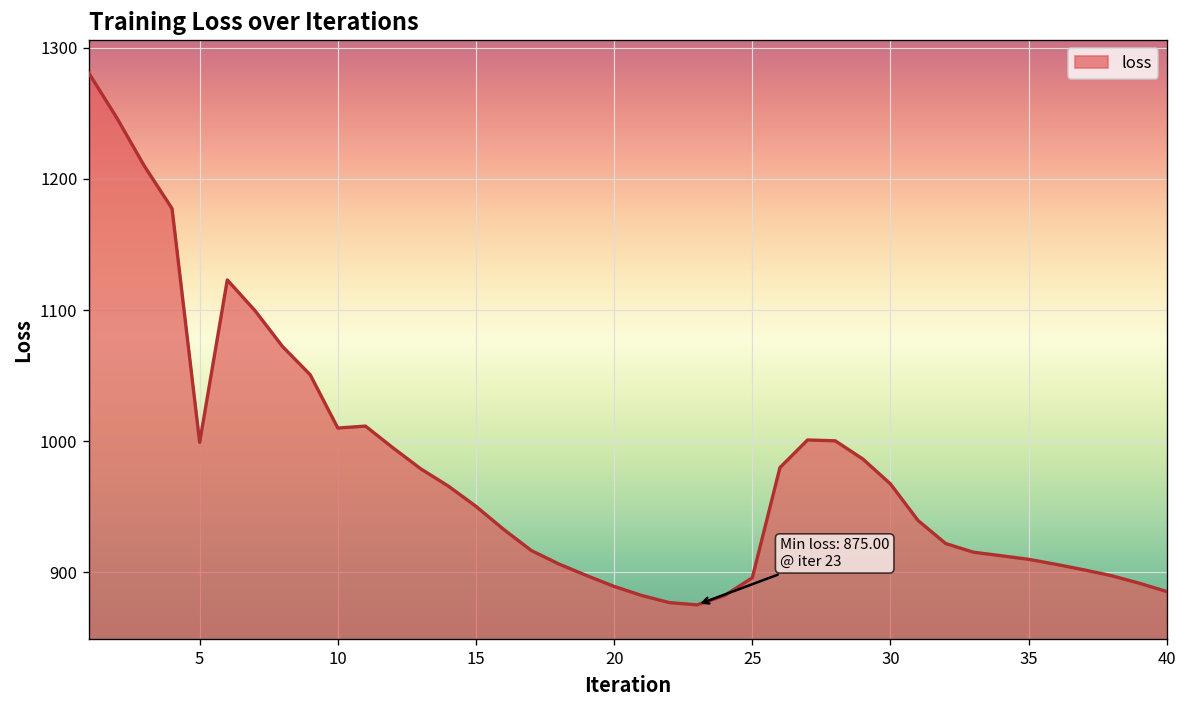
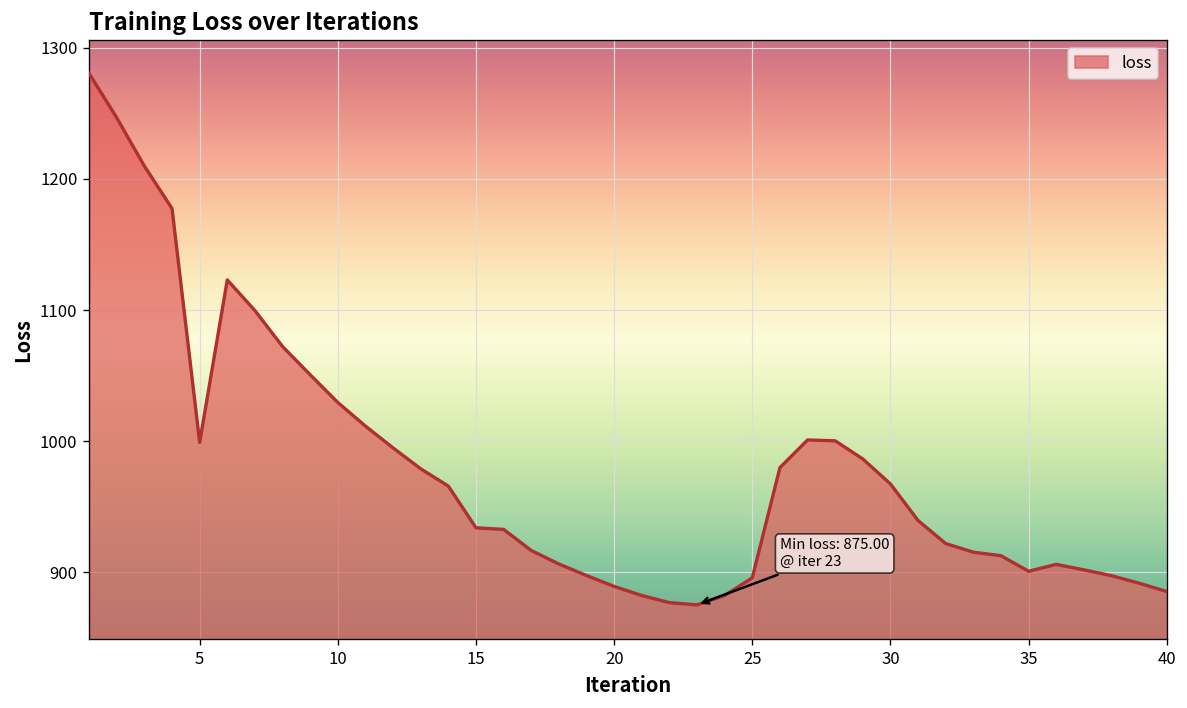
  {
    "5": 999,
-   "10": 1010,
-   "15": 950,
+   "10": 1029,
+   "15": 934,
    "20": 889,
    "30": 967,
-   "35": 910,
+   "35": 901,
    "40": 885
  }
